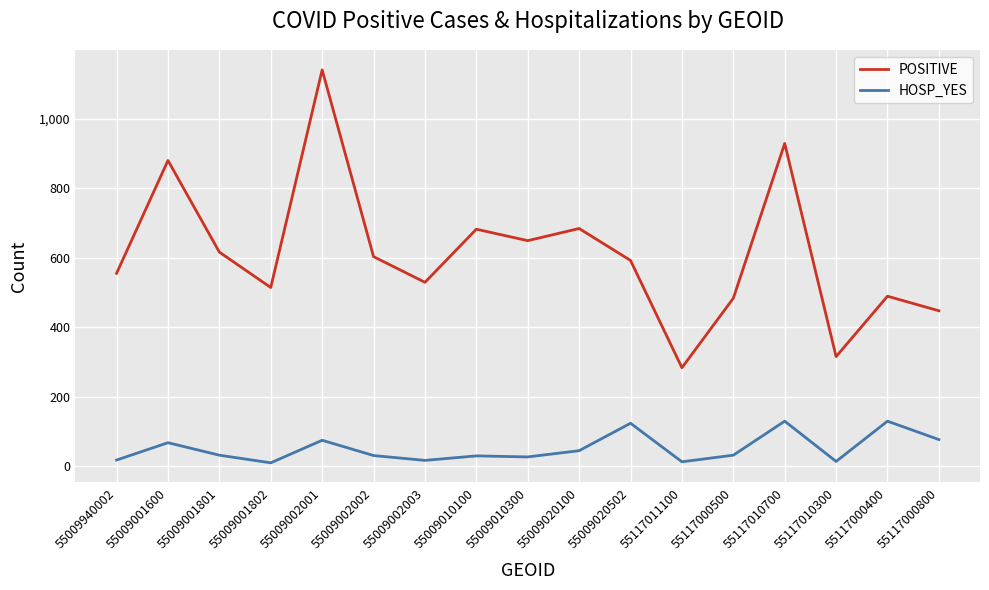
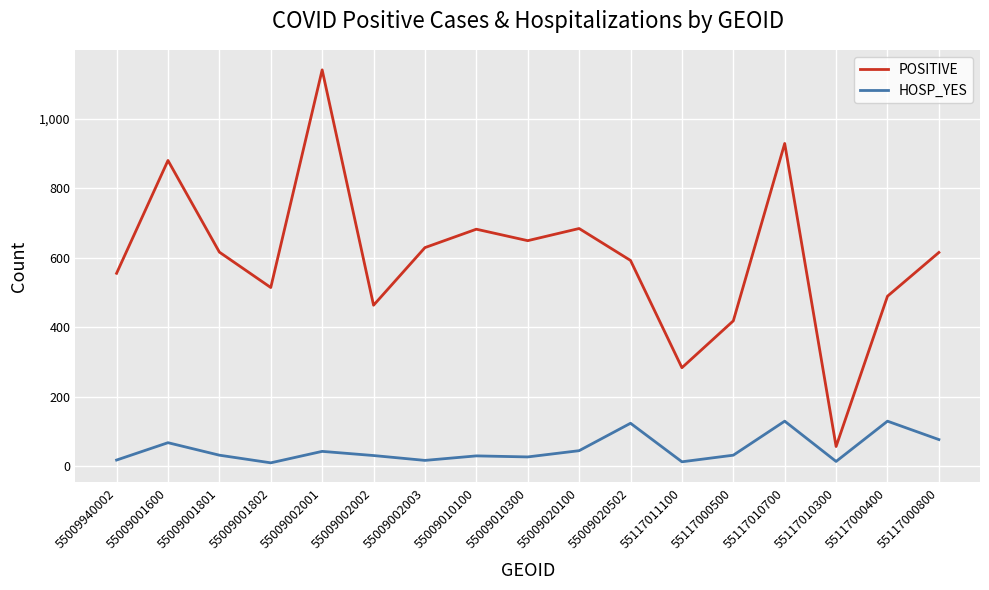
  {
    "POSITIVE": {
      "55009940002": "560",
      "55009001600": "880",
      "55009001801": "620",
      "55009001802": "510",
      "55009002001": "1,140",
-     "55009002002": "600",
-     "55009002003": "530",
+     "55009002002": "460",
+     "55009002003": "630",
      "55009010100": "680",
      "55009010300": "650",
      "55009020100": "680",
      "55009020502": "590",
      "55117011100": "280",
-     "55117000500": "480",
+     "55117000500": "420",
      "55117010700": "930",
-     "55117010300": "320",
+     "55117010300": "60",
      "55117000400": "490",
-     "55117000800": "450"
+     "55117000800": "620"
    },
    "HOSP_YES": {
      "55009940002": "20",
      "55009001600": "70",
      "55009001801": "30",
      "55009001802": "10",
-     "55009002001": "70",
+     "55009002001": "40",
      "55009002002": "30",
      "55009002003": "20",
      "55009010100": "30",
      "55009010300": "30",
      "55009020100": "40",
      "55009020502": "120",
      "55117011100": "10",
      "55117000500": "30",
      "55117010700": "130",
      "55117010300": "10",
      "55117000400": "130",
      "55117000800": "80"
    }
  }
